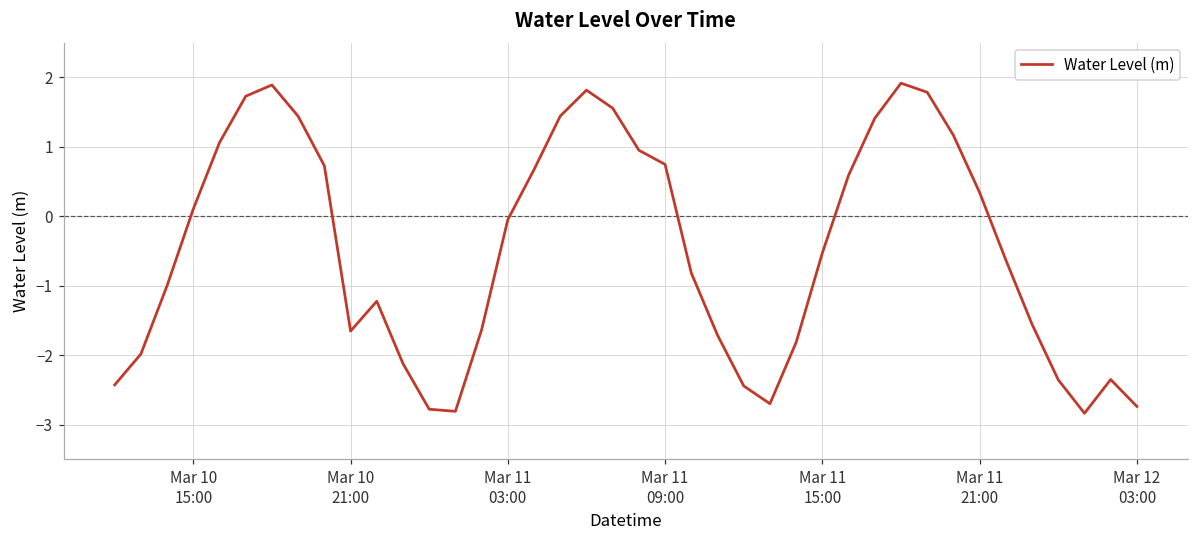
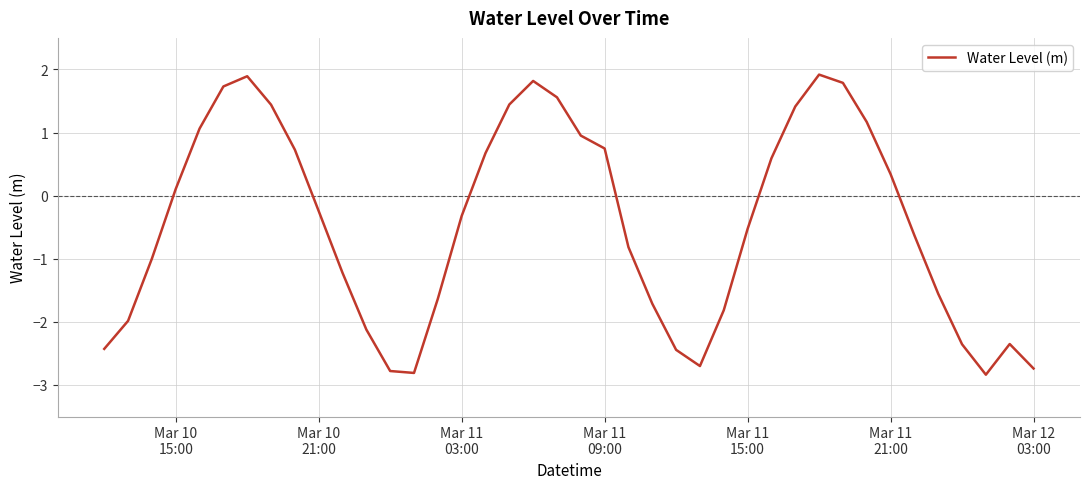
  {
    "Mar 10 15:00": 0.1,
-   "Mar 10 21:00": -1.7,
-   "Mar 11 03:00": 0.0,
+   "Mar 10 21:00": -0.2,
+   "Mar 11 03:00": -0.3,
    "Mar 11 09:00": 0.7,
    "Mar 11 15:00": -0.5,
    "Mar 11 21:00": 0.3,
    "Mar 12 03:00": -2.7
  }
